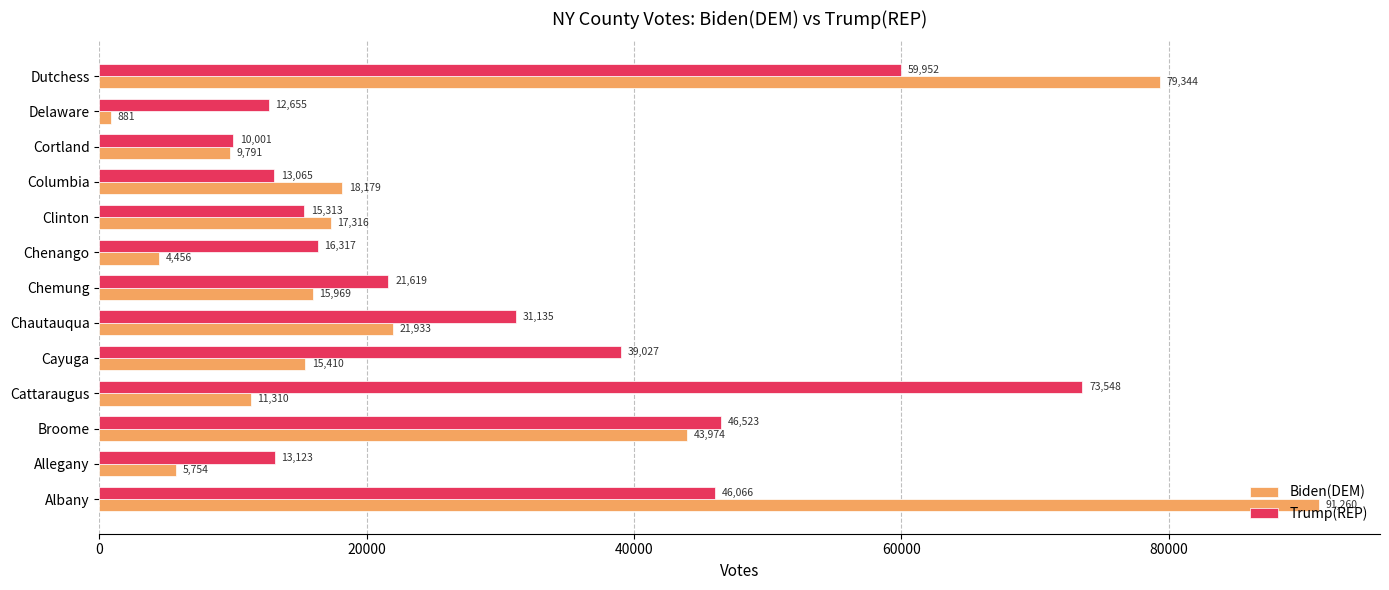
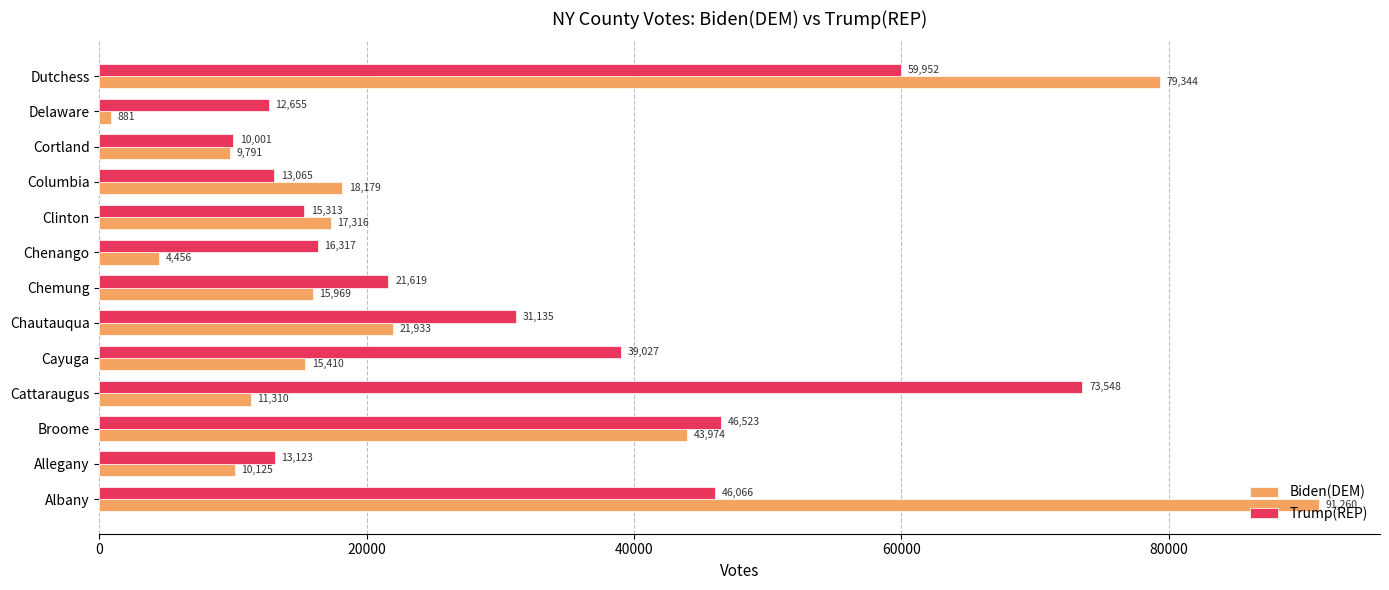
  {
    "Biden(DEM)": {
      "Dutchess": "79,344",
      "Delaware": "881",
      "Cortland": "9,791",
      "Columbia": "18,179",
      "Clinton": "17,316",
      "Chenango": "4,456",
      "Chemung": "15,969",
      "Chautauqua": "21,933",
      "Cayuga": "15,410",
      "Cattaraugus": "11,310",
      "Broome": "43,974",
-     "Allegany": "5,754",
+     "Allegany": "10,125",
      "Albany": "91,260"
    },
    "Trump(REP)": {
      "Dutchess": "59,952",
      "Delaware": "12,655",
      "Cortland": "10,001",
      "Columbia": "13,065",
      "Clinton": "15,313",
      "Chenango": "16,317",
      "Chemung": "21,619",
      "Chautauqua": "31,135",
      "Cayuga": "39,027",
      "Cattaraugus": "73,548",
      "Broome": "46,523",
      "Allegany": "13,123",
      "Albany": "46,066"
    }
  }
